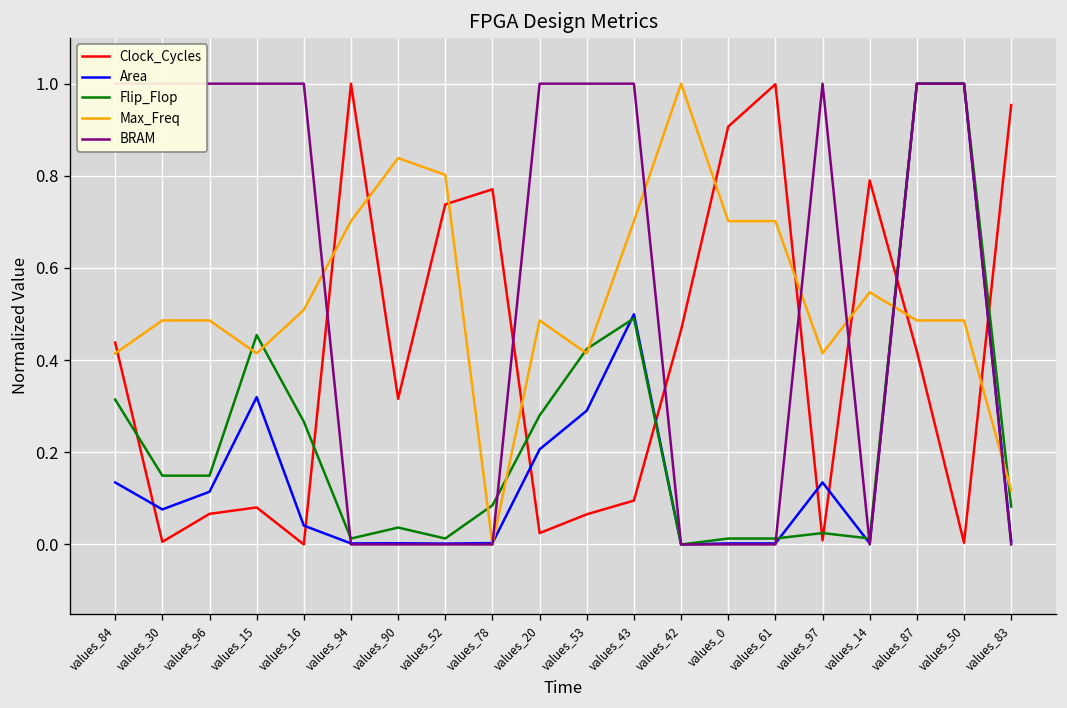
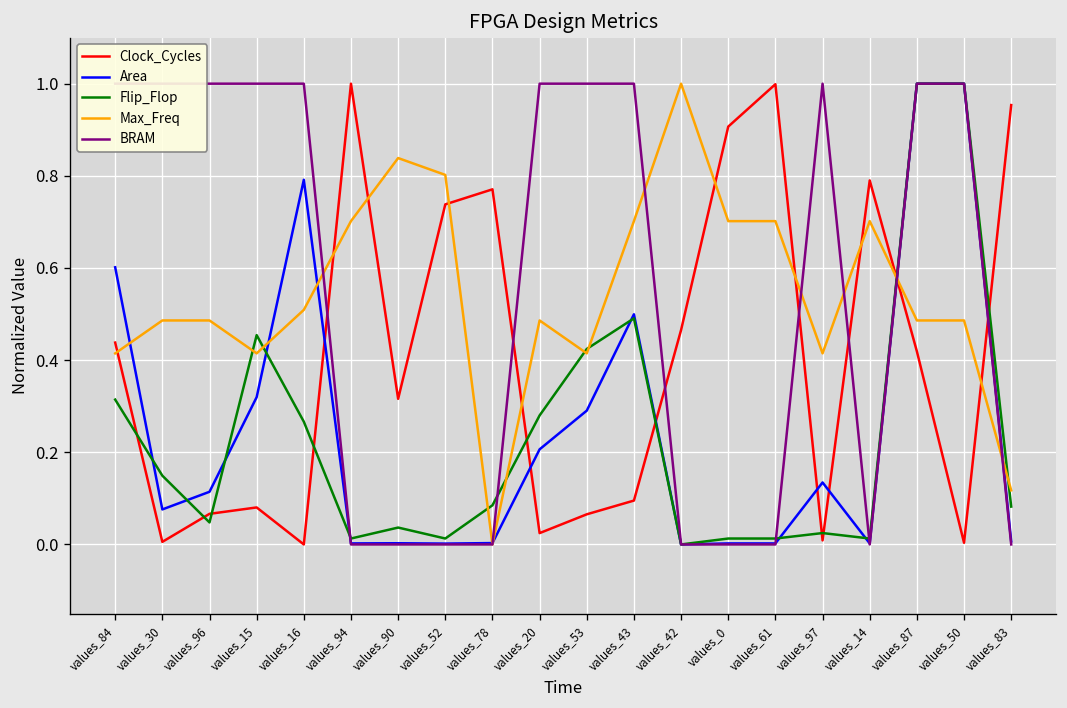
  {
    "Clock_Cycles": {
      "values_84": 0.44,
      "values_30": 0.01,
      "values_96": 0.07,
      "values_15": 0.08,
      "values_16": 0.00,
      "values_94": 1.00,
      "values_90": 0.32,
      "values_52": 0.74,
      "values_78": 0.77,
      "values_20": 0.02,
      "values_53": 0.07,
      "values_43": 0.10,
      "values_42": 0.47,
      "values_0": 0.91,
      "values_61": 1.00,
      "values_97": 0.01,
      "values_14": 0.79,
      "values_87": 0.42,
      "values_50": 0.00,
      "values_83": 0.95
    },
    "Area": {
-     "values_84": 0.13,
+     "values_84": 0.60,
      "values_30": 0.08,
      "values_96": 0.11,
      "values_15": 0.32,
-     "values_16": 0.04,
+     "values_16": 0.79,
      "values_20": 0.21,
      "values_53": 0.29,
      "values_43": 0.50,
      "values_97": 0.13,
      "values_83": 0.01
    },
    "Flip_Flop": {
      "values_84": 0.31,
      "values_30": 0.15,
-     "values_96": 0.15,
+     "values_96": 0.05,
      "values_15": 0.45,
      "values_16": 0.27,
      "values_94": 0.01,
      "values_90": 0.04,
      "values_52": 0.01,
      "values_78": 0.08,
      "values_20": 0.28,
      "values_53": 0.42,
      "values_43": 0.49,
      "values_0": 0.01,
      "values_61": 0.01,
      "values_97": 0.02,
      "values_14": 0.01,
      "values_83": 0.08
    },
    "Max_Freq": {
      "values_84": 0.41,
      "values_30": 0.49,
      "values_96": 0.49,
      "values_15": 0.41,
      "values_16": 0.51,
      "values_94": 0.70,
      "values_90": 0.84,
      "values_52": 0.80,
      "values_20": 0.49,
      "values_53": 0.41,
      "values_43": 0.70,
      "values_42": 1.00,
      "values_0": 0.70,
      "values_61": 0.70,
      "values_97": 0.41,
-     "values_14": 0.55,
+     "values_14": 0.70,
      "values_87": 0.49,
      "values_50": 0.49,
      "values_83": 0.12
    },
    "BRAM": {
      "values_96": 1.00,
      "values_15": 1.00,
      "values_16": 1.00,
      "values_20": 1.00,
      "values_53": 1.00,
      "values_43": 1.00,
      "values_97": 1.00,
      "values_83": 0.00
    }
  }
